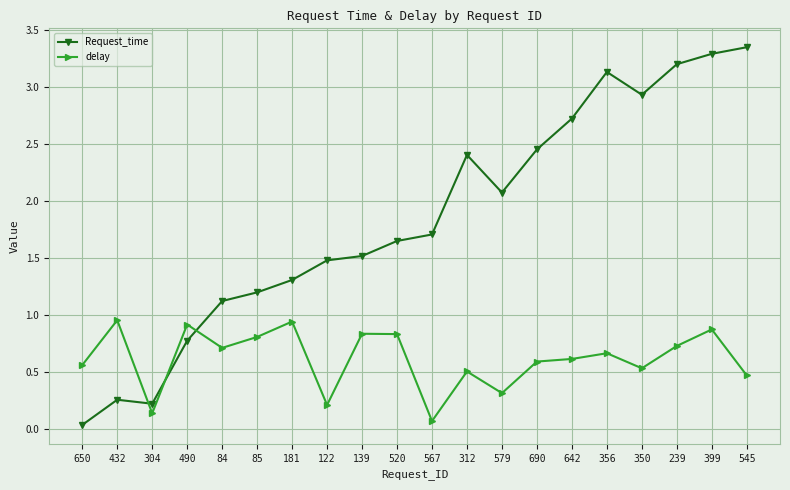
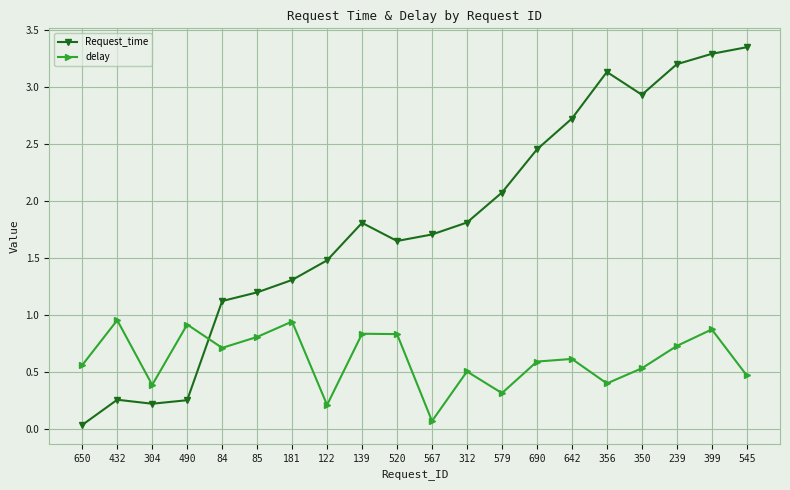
  {
    "Request_time": {
      "650": 0.04,
      "432": 0.26,
      "304": 0.22,
-     "490": 0.78,
+     "490": 0.25,
      "84": 1.12,
      "85": 1.20,
      "181": 1.31,
      "122": 1.48,
-     "139": 1.52,
+     "139": 1.81,
      "520": 1.65,
      "567": 1.71,
-     "312": 2.41,
+     "312": 1.81,
      "579": 2.08,
      "690": 2.45,
      "642": 2.72,
      "356": 3.13,
      "350": 2.93,
      "239": 3.20,
      "399": 3.29,
      "545": 3.35
    },
    "delay": {
      "650": 0.56,
      "432": 0.96,
-     "304": 0.14,
+     "304": 0.39,
      "490": 0.92,
      "84": 0.71,
      "85": 0.81,
      "181": 0.94,
      "122": 0.21,
      "139": 0.84,
      "520": 0.83,
      "567": 0.07,
      "312": 0.51,
      "579": 0.32,
      "690": 0.59,
      "642": 0.62,
-     "356": 0.67,
+     "356": 0.40,
      "350": 0.53,
      "239": 0.73,
      "399": 0.87,
      "545": 0.47
    }
  }
